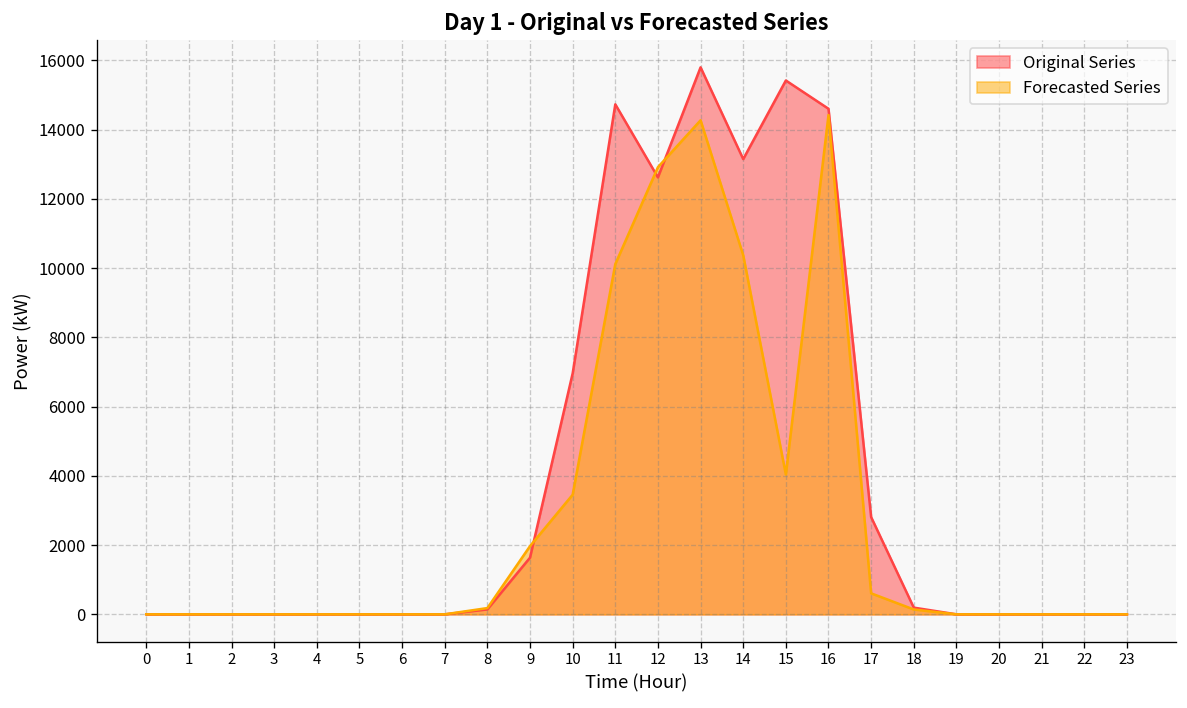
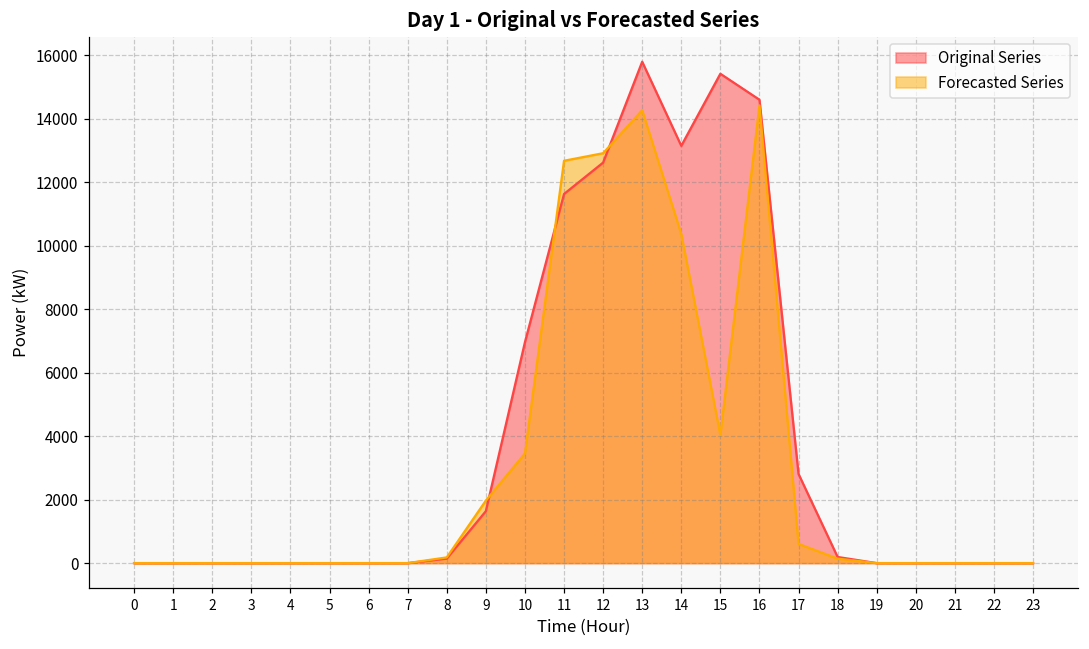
  {
    "Original Series": {
      "9": 1600,
      "10": 7000,
-     "11": 14700,
+     "11": 11600,
      "12": 12600,
      "13": 15800,
      "14": 13100,
      "15": 15400,
      "16": 14600,
      "17": 2800
    },
    "Forecasted Series": {
      "9": 2000,
      "10": 3500,
-     "11": 10100,
+     "11": 12700,
      "12": 12900,
      "13": 14300,
      "14": 10400,
      "15": 4000,
      "16": 14400,
      "17": 600
    }
  }
